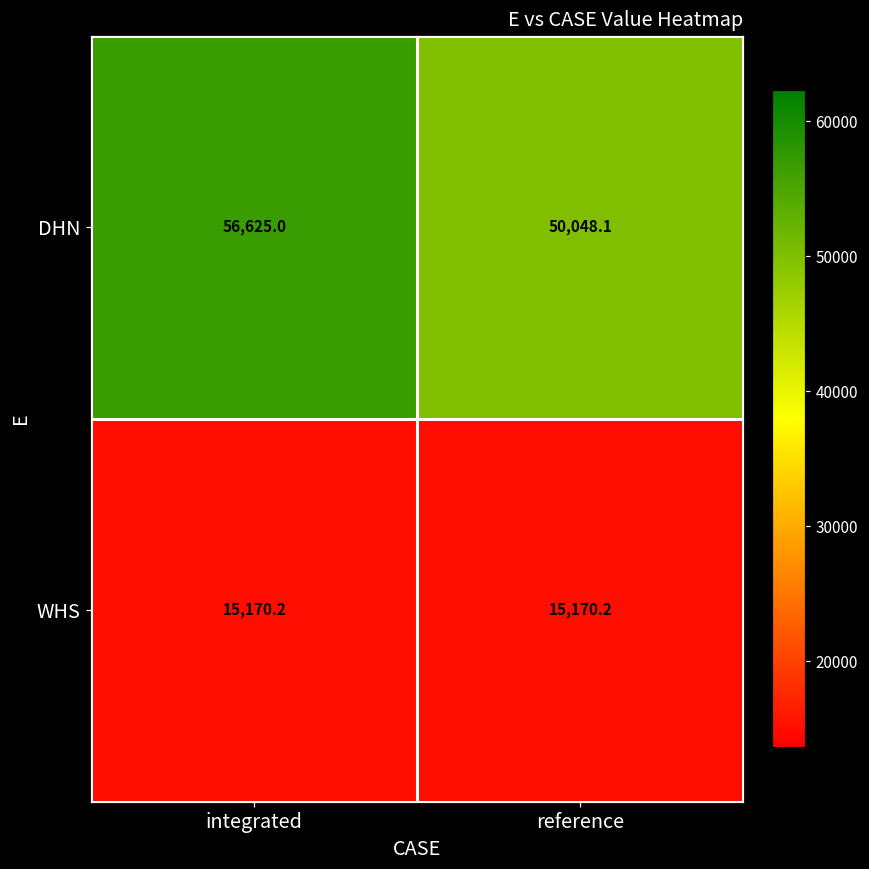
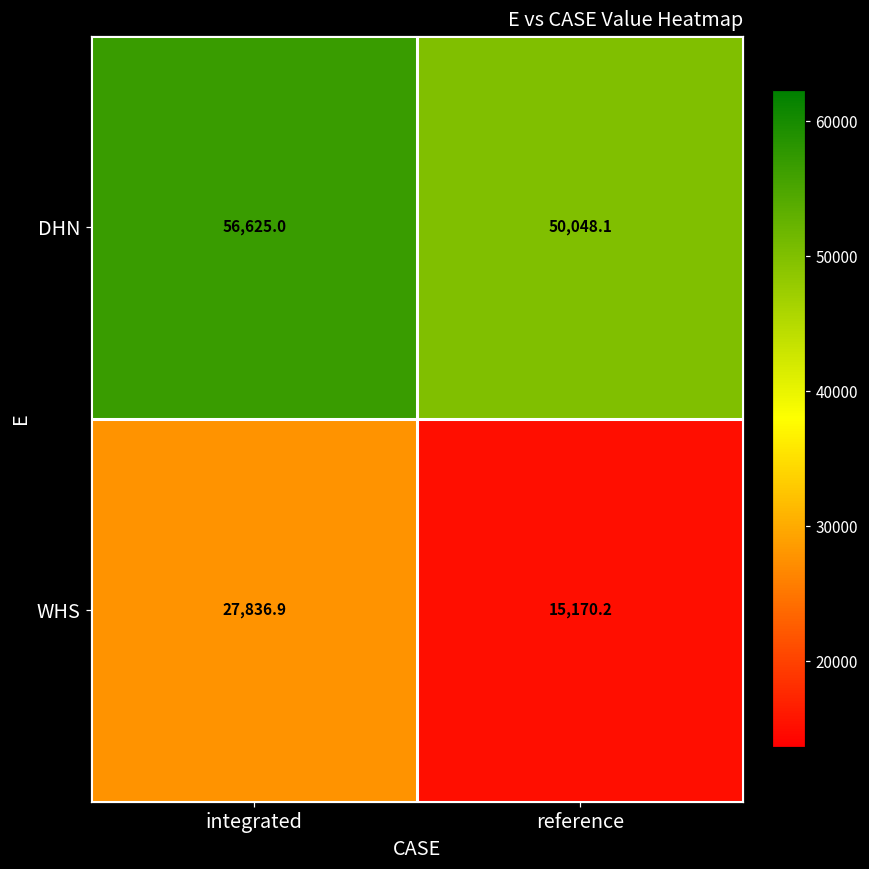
  {
    "DHN": {
      "integrated": "56,625.0",
      "reference": "50,048.1"
    },
    "WHS": {
-     "integrated": "15,170.2",
+     "integrated": "27,836.9",
      "reference": "15,170.2"
    }
  }
